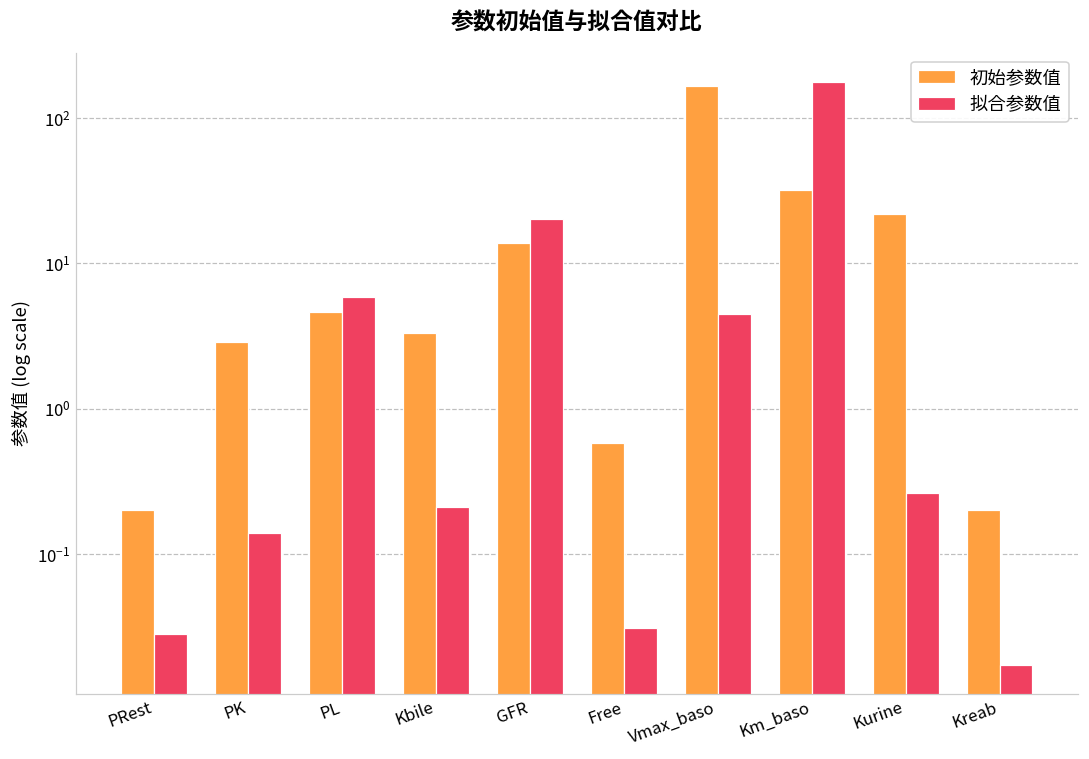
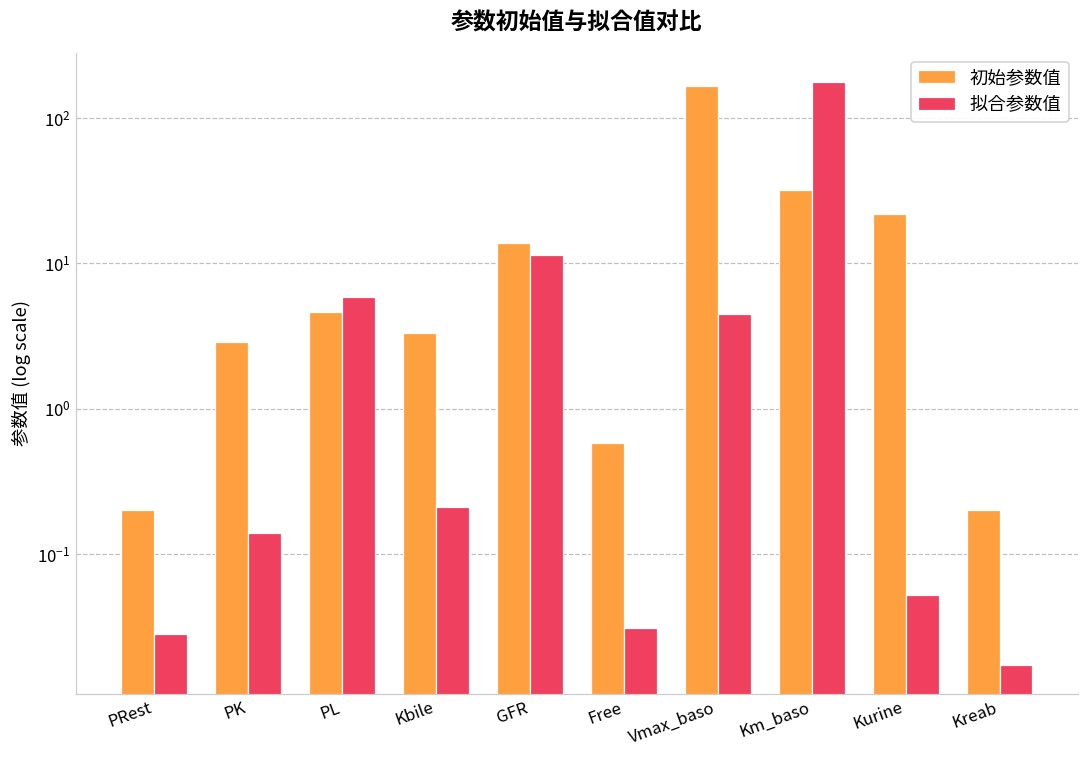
  {
    "初始参数值": {
      "PRest": 0.20,
      "PK": 2.9,
      "PL": 4.7,
      "Kbile": 3.3,
      "GFR": 14,
      "Free": 0.6,
      "Vmax_baso": 170,
      "Km_baso": 32,
      "Kurine": 22,
      "Kreab": 0.20
    },
    "拟合参数值": {
      "PRest": 0.028,
      "PK": 0.14,
      "PL": 6,
      "Kbile": 0.21,
-     "GFR": 20,
+     "GFR": 11,
      "Free": 0.031,
      "Vmax_baso": 4.5,
      "Km_baso": 180,
-     "Kurine": 0.26,
+     "Kurine": 0.052,
      "Kreab": 0.017
    }
  }
